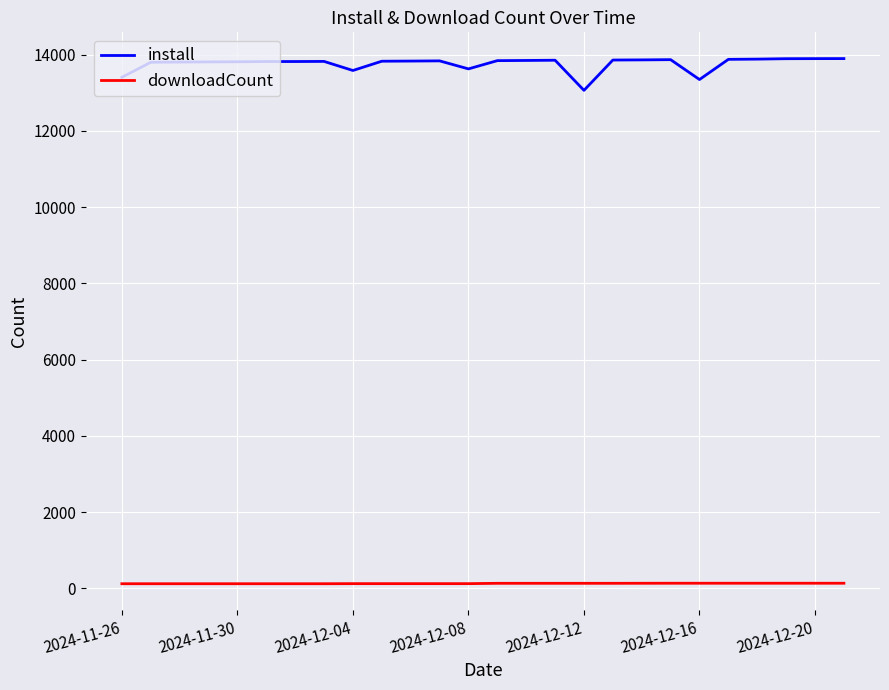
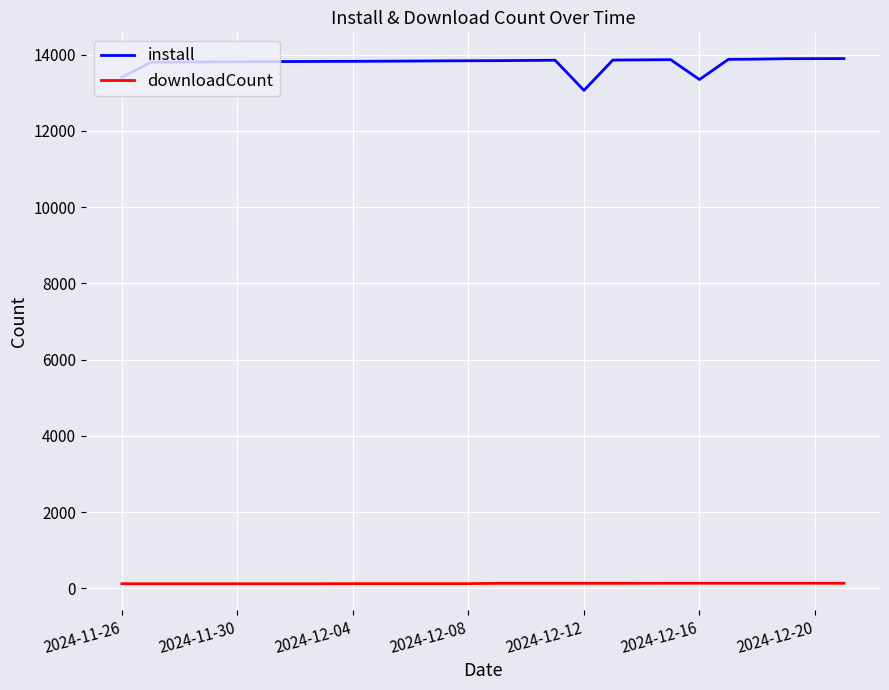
  {
    "install": {
-     "2024-12-04": 13600,
-     "2024-12-08": 13600,
+     "2024-12-04": 13800,
+     "2024-12-08": 13800,
      "2024-12-12": 13100,
      "2024-12-16": 13300,
      "2024-12-20": 13900
    },
    "downloadCount": {
      "2024-11-26": 100,
      "2024-11-30": 100,
      "2024-12-04": 100,
      "2024-12-08": 100,
      "2024-12-12": 100,
      "2024-12-16": 100,
      "2024-12-20": 100
    }
  }
